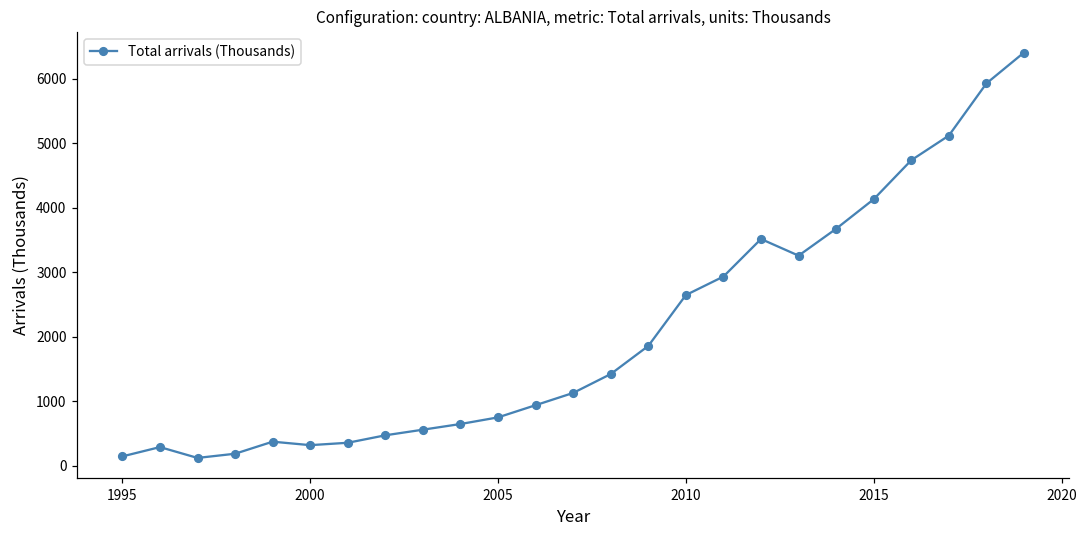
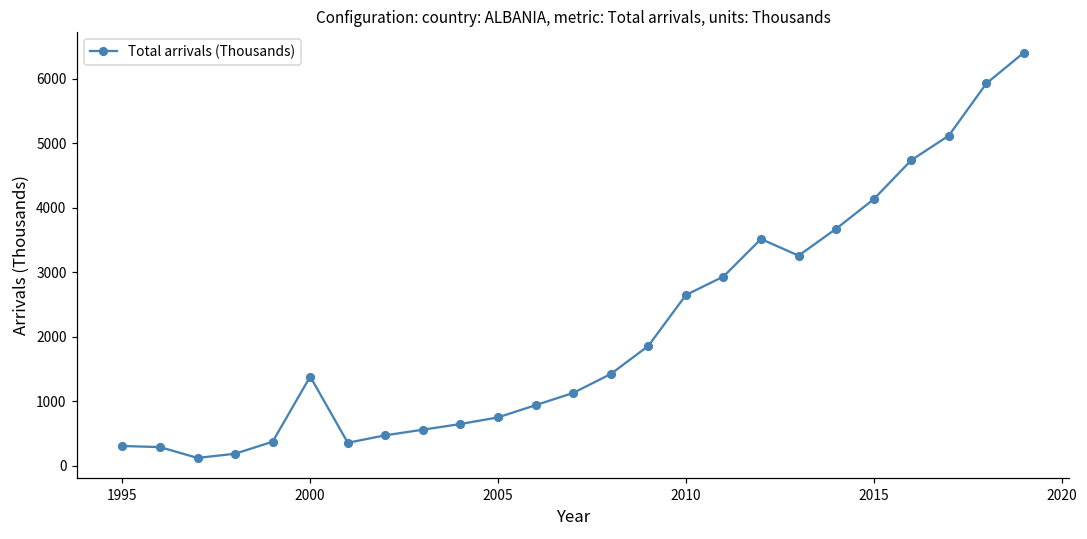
  {
-   "1995": 100,
-   "2000": 300,
+   "1995": 300,
+   "2000": 1400,
    "2005": 700,
    "2010": 2600,
    "2015": 4100
  }
